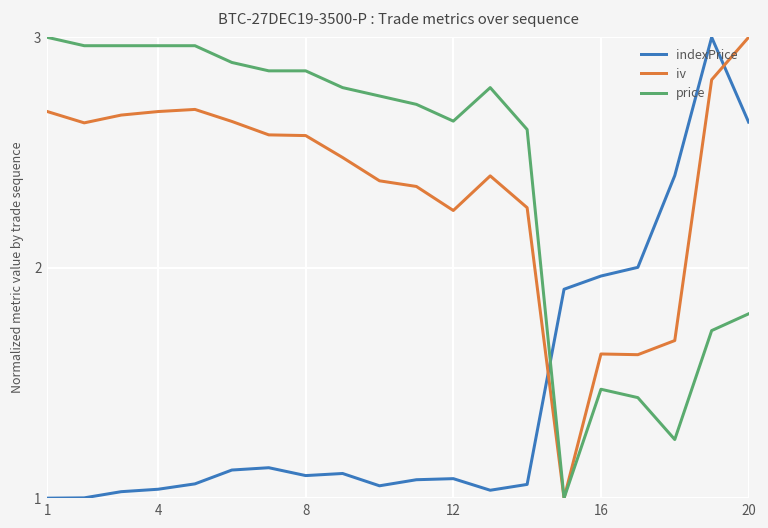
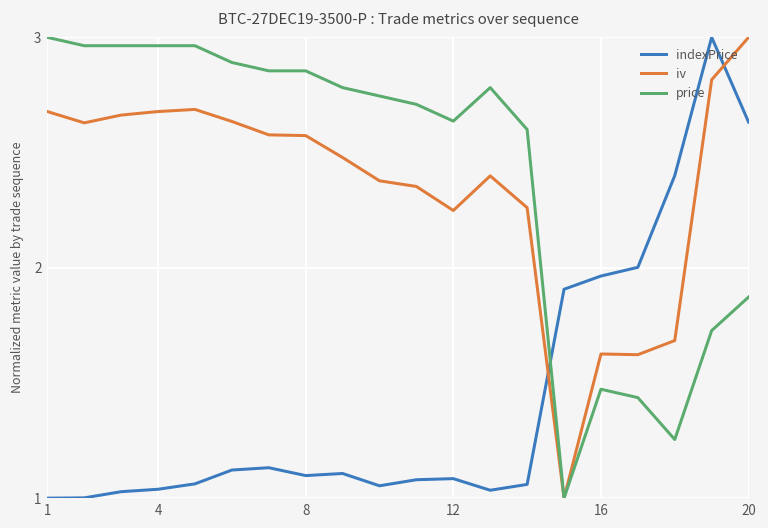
  {
    "indexPrice": {
      "20": 2.63
    },
    "iv": {
      "20": 3.00
    },
    "price": {
-     "20": 1.80
+     "20": 1.87
    }
  }
